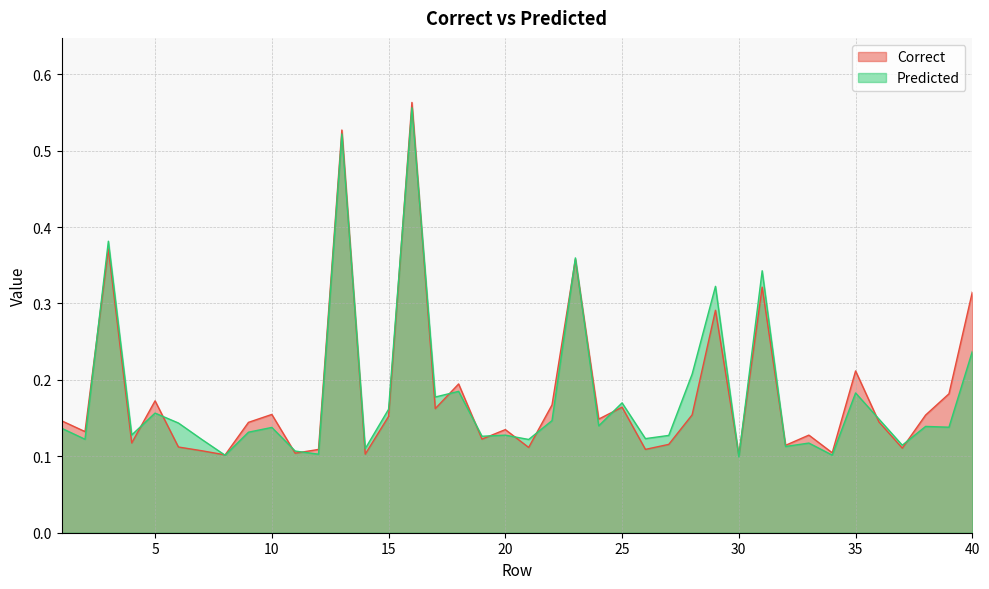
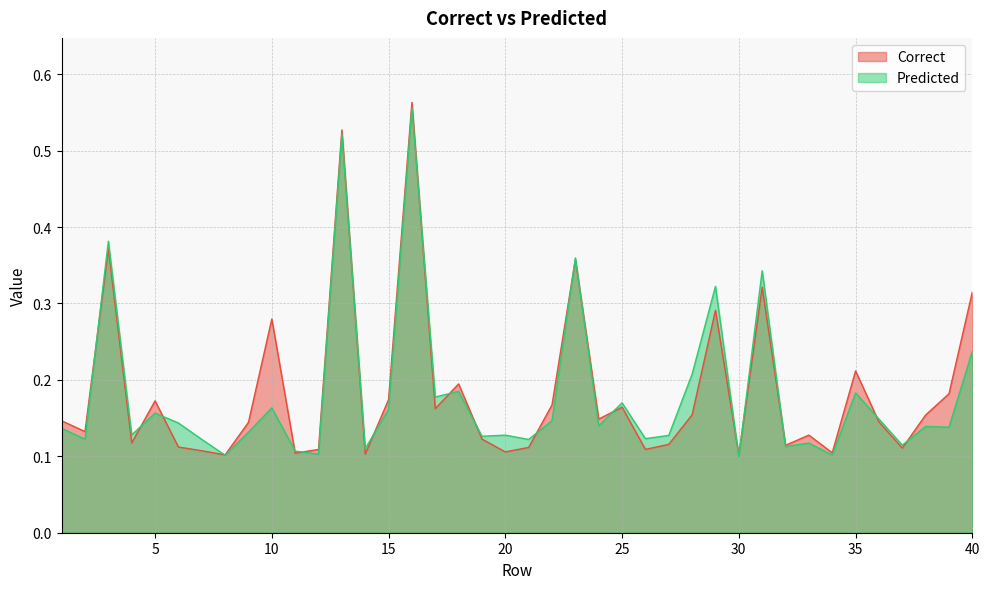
  {
    "Correct": {
      "5": 0.17,
-     "10": 0.15,
-     "15": 0.15,
-     "20": 0.13,
+     "10": 0.28,
+     "15": 0.17,
+     "20": 0.11,
      "25": 0.16,
      "35": 0.21,
      "40": 0.32
    },
    "Predicted": {
      "5": 0.16,
-     "10": 0.14,
+     "10": 0.16,
      "15": 0.16,
      "20": 0.13,
      "25": 0.17,
      "35": 0.18,
      "40": 0.24
    }
  }
